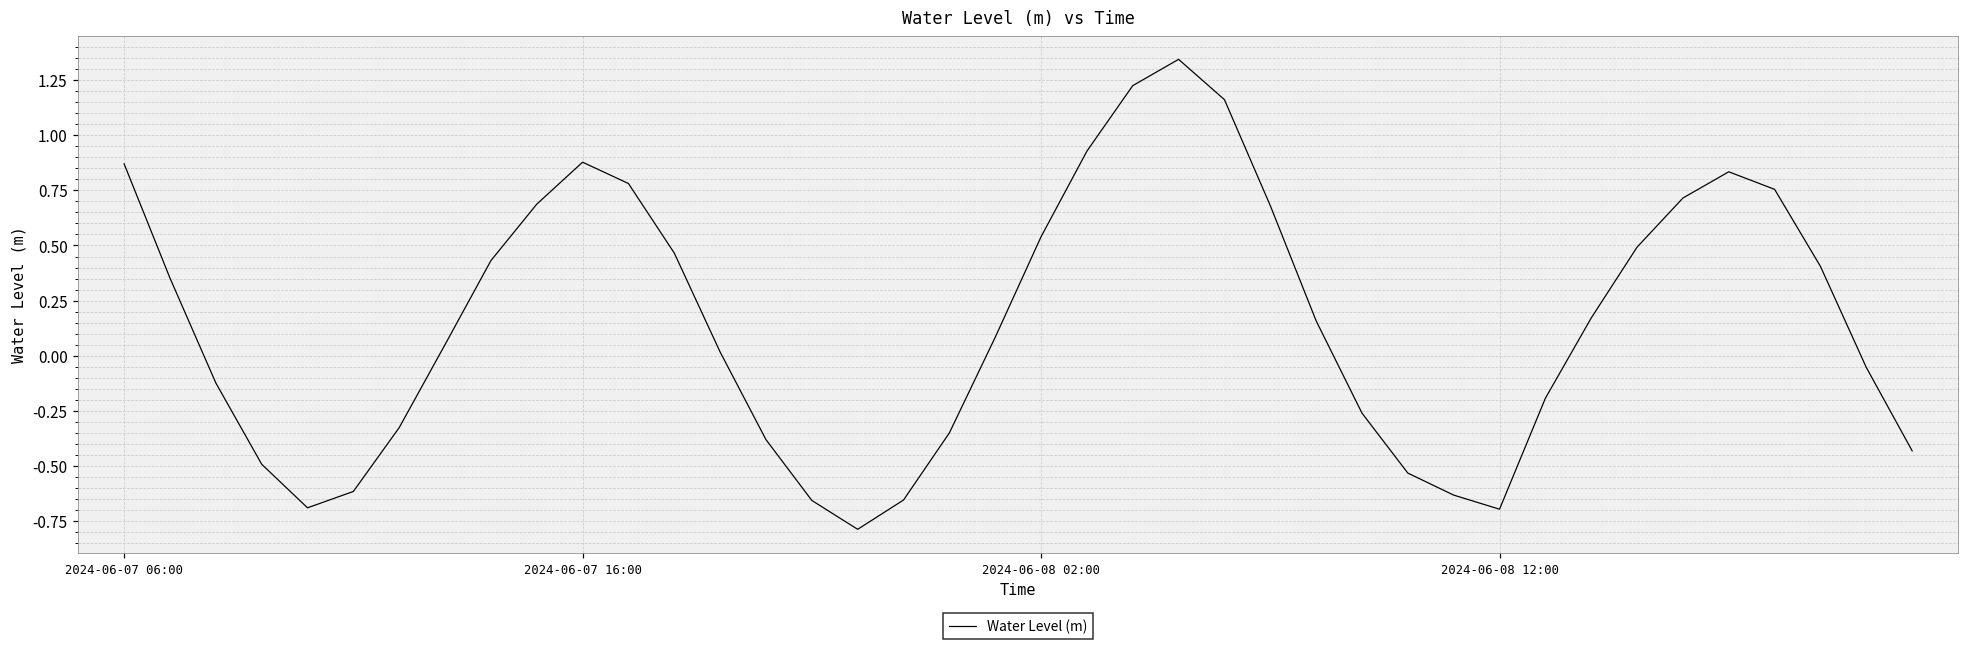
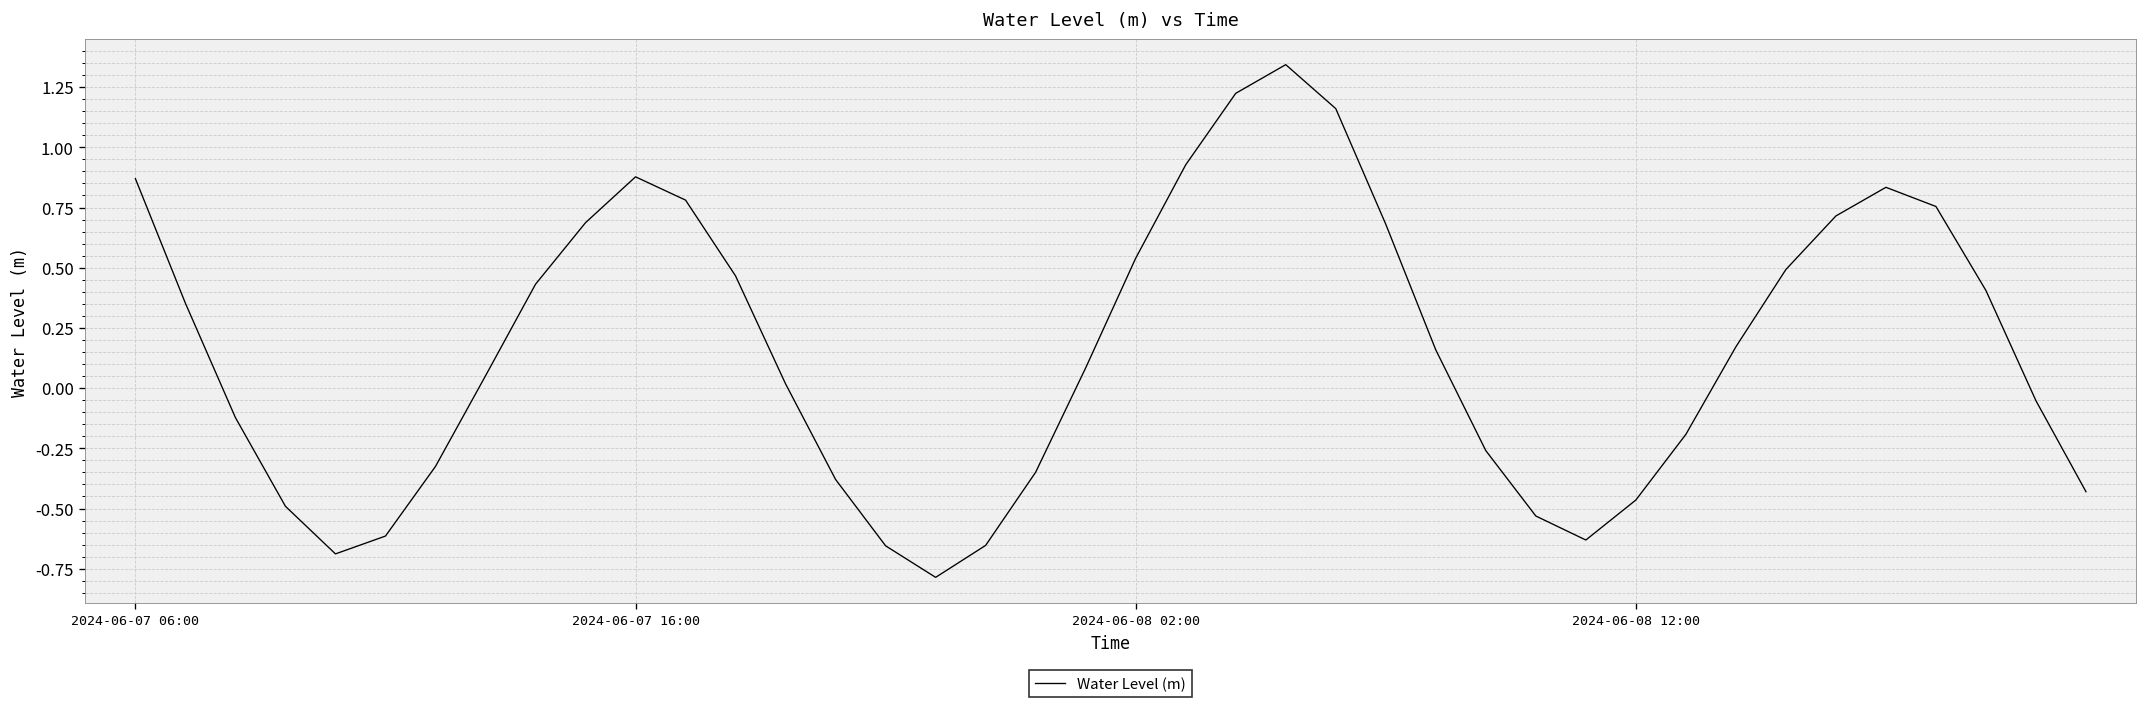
  {
    "2024-06-07 06:00": 0.87,
    "2024-06-07 16:00": 0.88,
    "2024-06-08 02:00": 0.54,
-   "2024-06-08 12:00": -0.69
+   "2024-06-08 12:00": -0.46
  }
